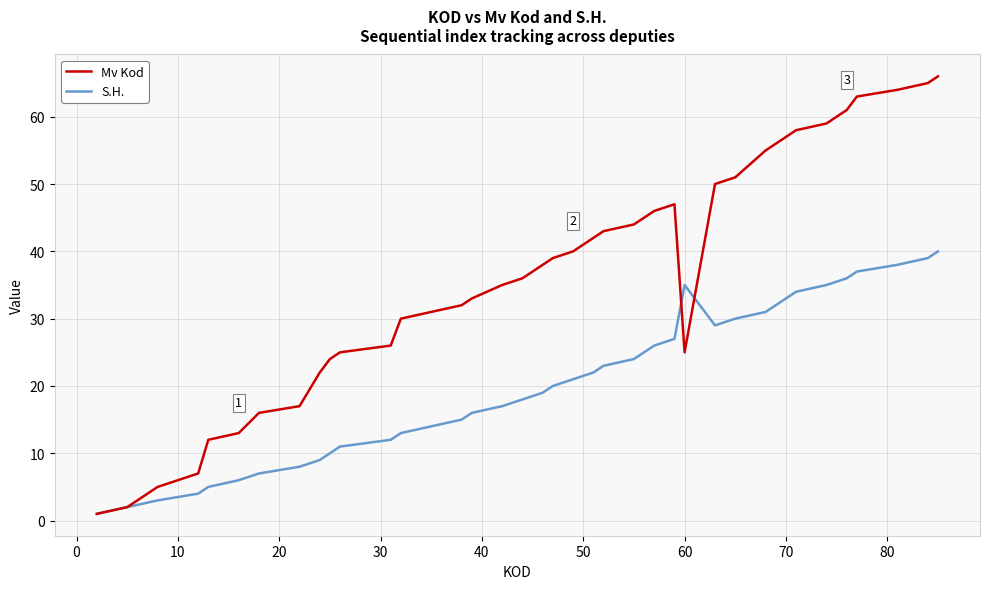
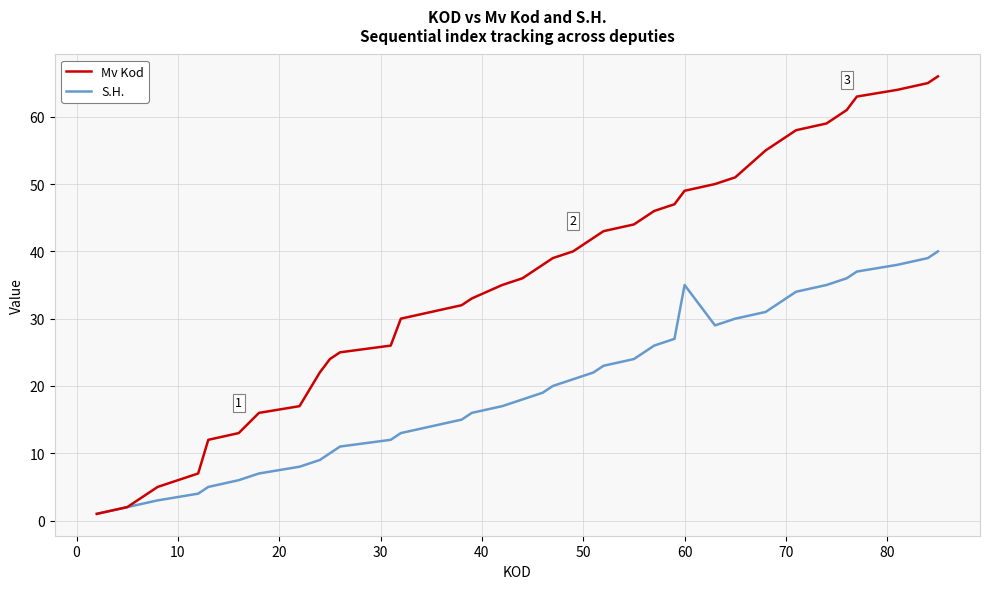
  {
    "Mv Kod": {
-     "60": 25,
+     "60": 49,
      "70": 57
    },
    "S.H.": {
      "60": 35,
      "70": 33
    }
  }
